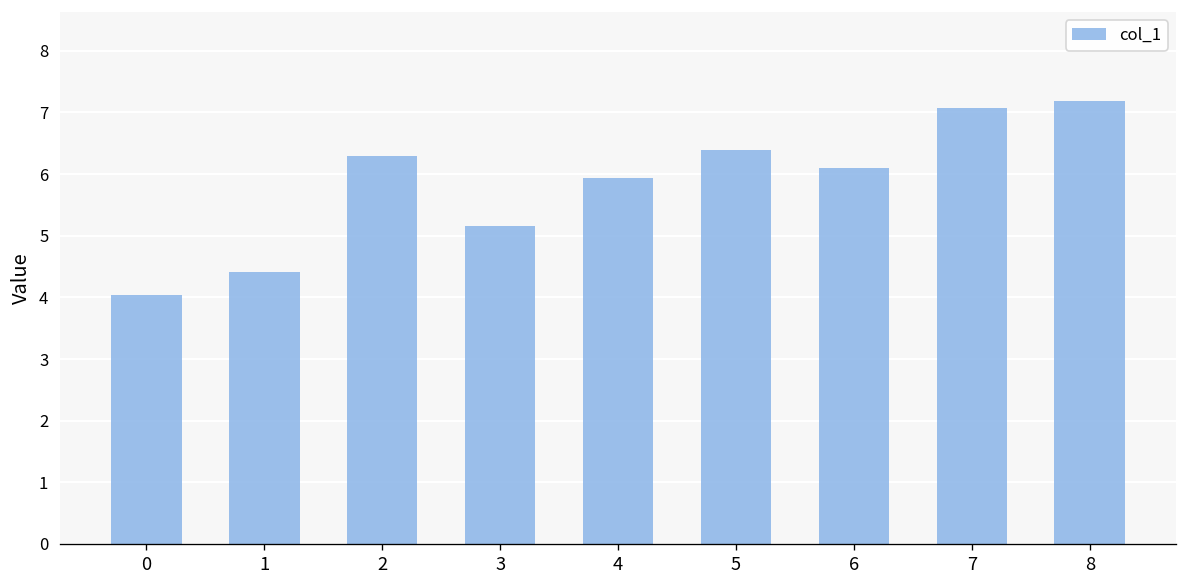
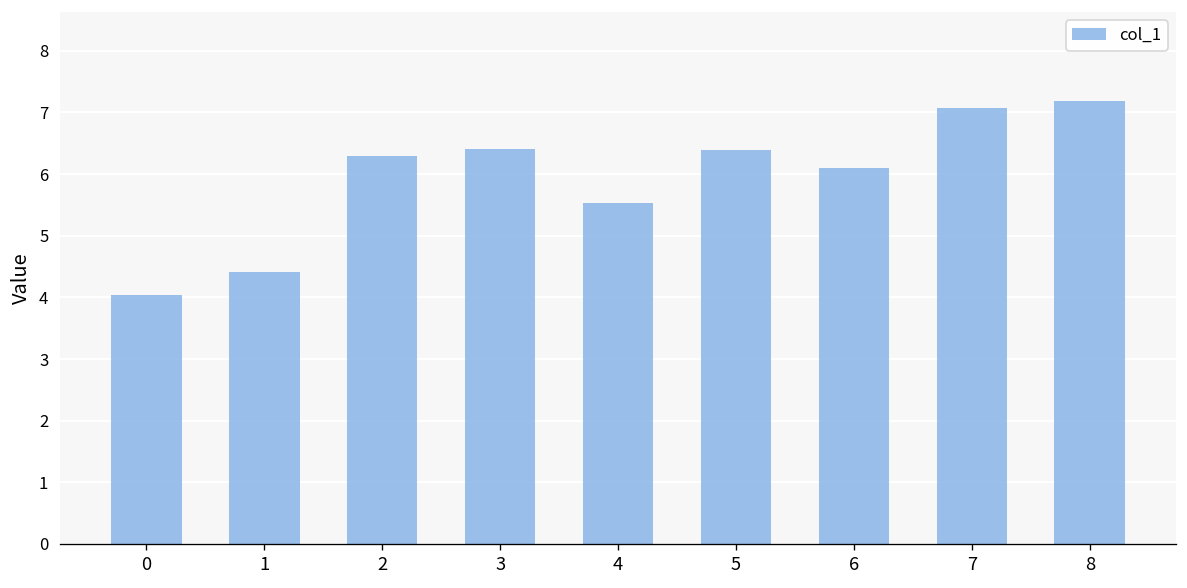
  {
    "0": 4.0,
    "1": 4.4,
    "2": 6.3,
-   "3": 5.2,
-   "4": 5.9,
+   "3": 6.4,
+   "4": 5.5,
    "5": 6.4,
    "6": 6.1,
    "7": 7.1,
    "8": 7.2
  }
